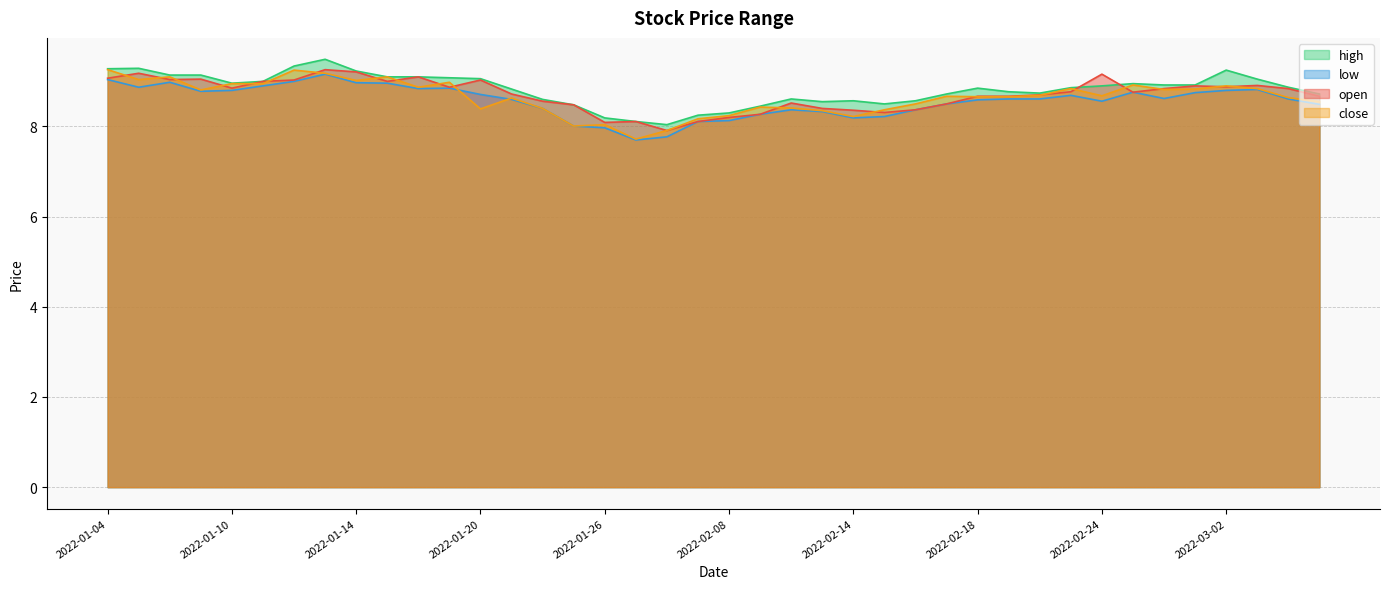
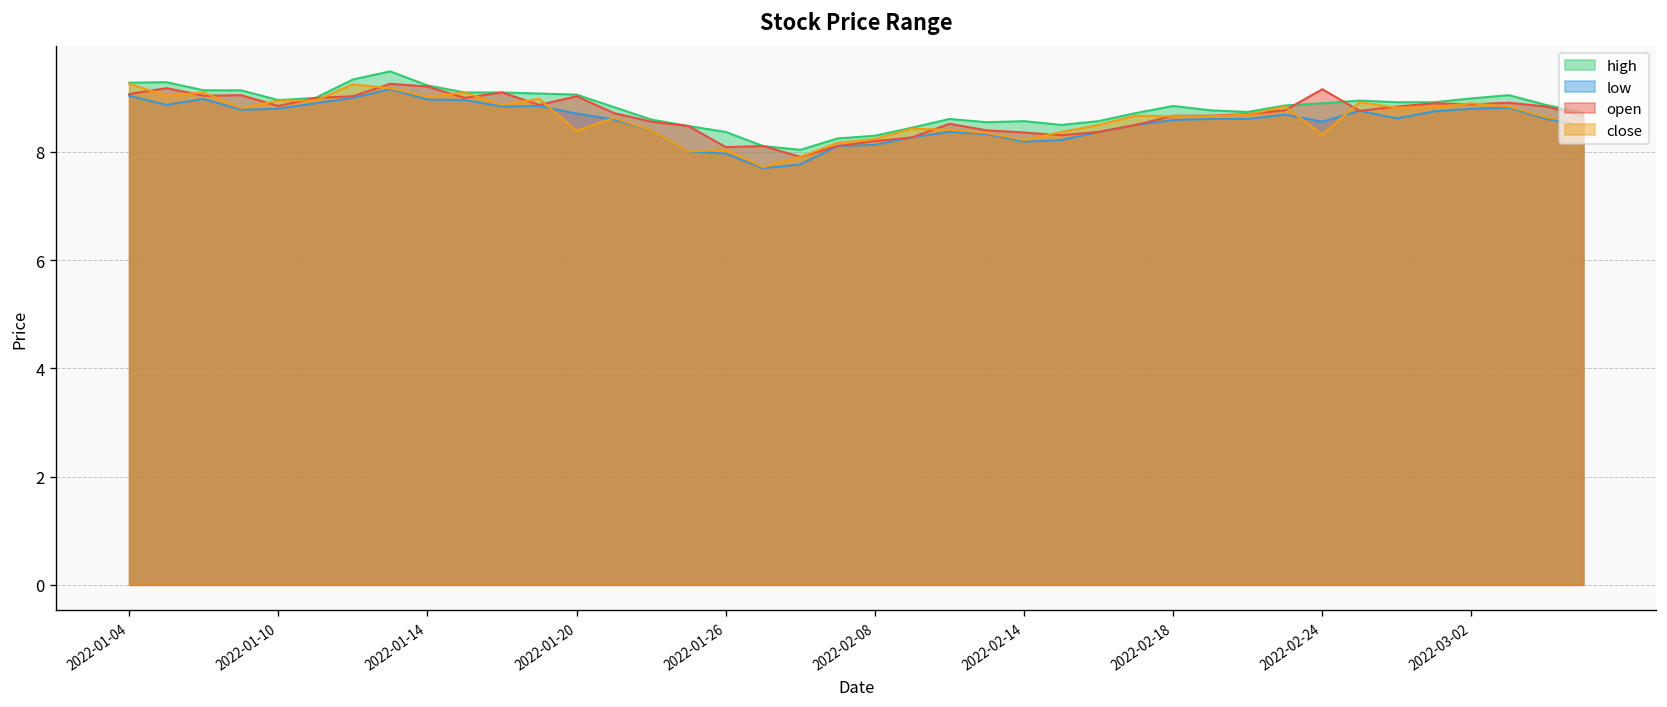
  {
    "high": {
-     "2022-01-26": 8.2,
+     "2022-01-26": 8.4,
      "2022-02-08": 8.3,
      "2022-02-14": 8.6,
      "2022-02-18": 8.9,
      "2022-02-24": 8.9,
-     "2022-03-02": 9.3
+     "2022-03-02": 9.0
    },
    "low": {
      "2022-01-20": 8.7,
      "2022-01-26": 8.0,
      "2022-02-08": 8.1,
      "2022-02-18": 8.6,
      "2022-02-24": 8.6,
      "2022-03-02": 8.8
    },
    "open": {
      "2022-02-14": 8.4,
      "2022-02-24": 9.2
    },
    "close": {
      "2022-01-20": 8.4,
-     "2022-02-24": 8.7
+     "2022-02-24": 8.3
    }
  }
